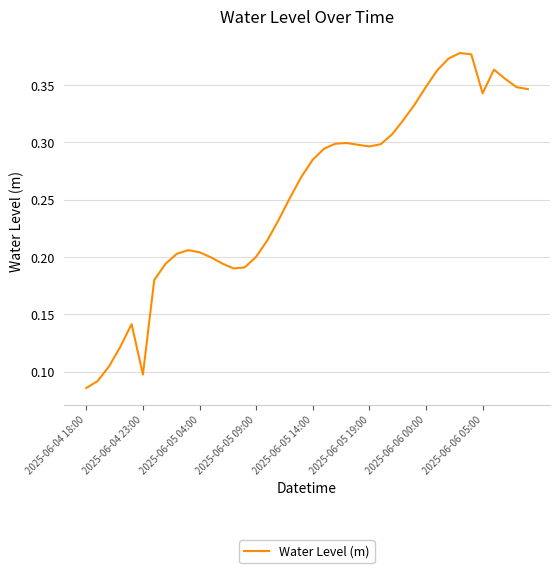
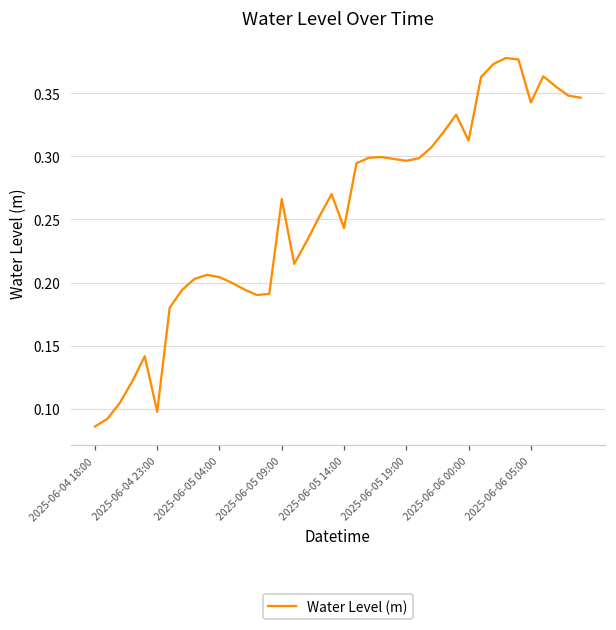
  {
    "2025-06-04 18:00": 0.086,
    "2025-06-04 23:00": 0.098,
    "2025-06-05 04:00": 0.204,
-   "2025-06-05 09:00": 0.200,
-   "2025-06-05 14:00": 0.285,
+   "2025-06-05 09:00": 0.266,
+   "2025-06-05 14:00": 0.243,
    "2025-06-05 19:00": 0.296,
-   "2025-06-06 00:00": 0.348,
+   "2025-06-06 00:00": 0.312,
    "2025-06-06 05:00": 0.343
  }
